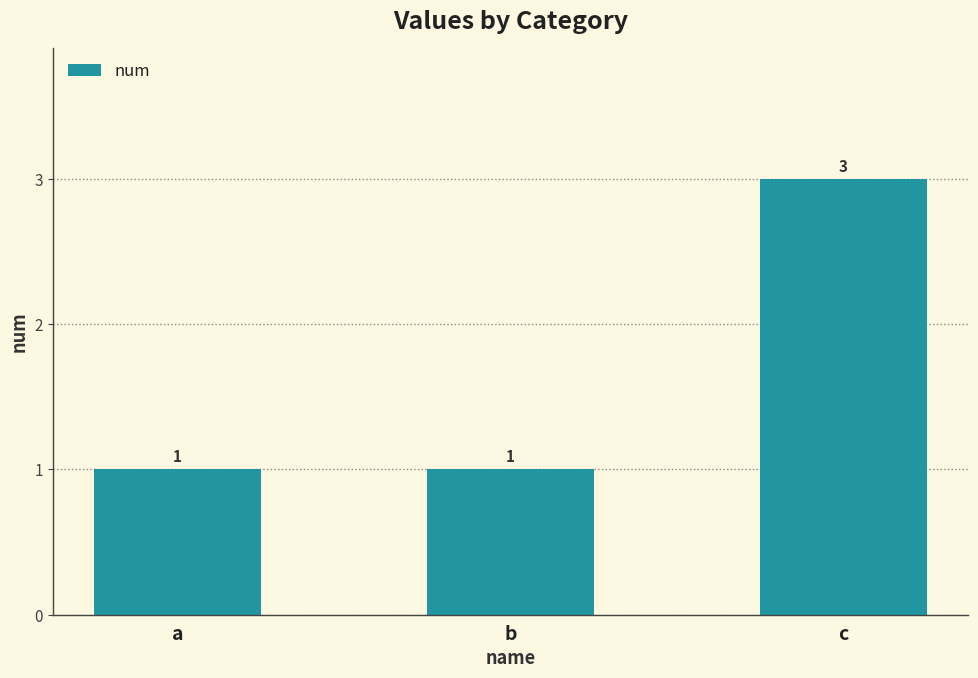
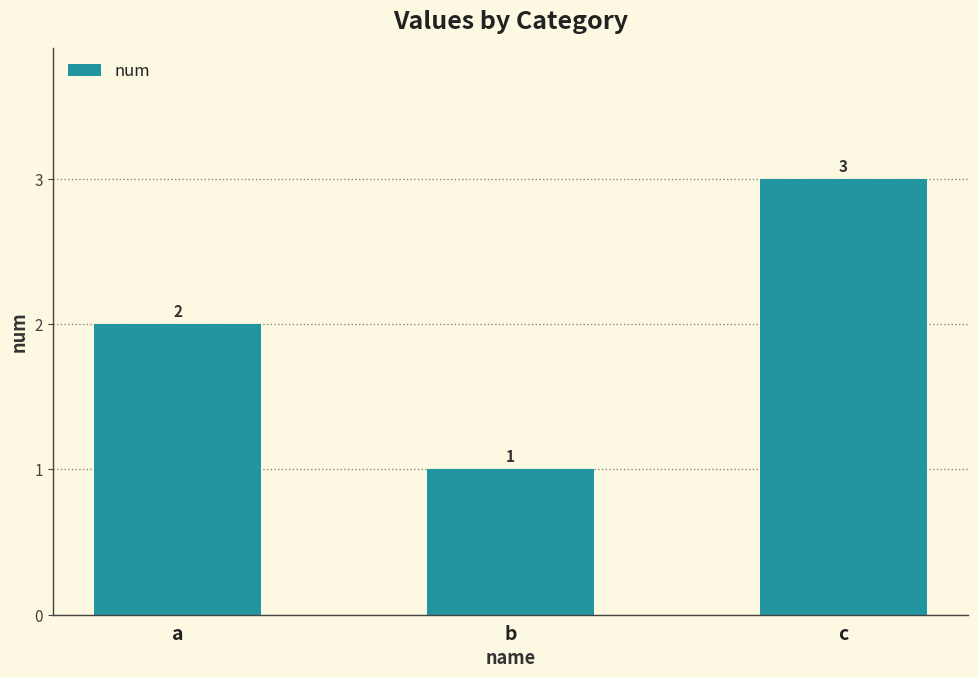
  {
-   "a": 1,
+   "a": 2,
    "b": 1,
    "c": 3
  }
